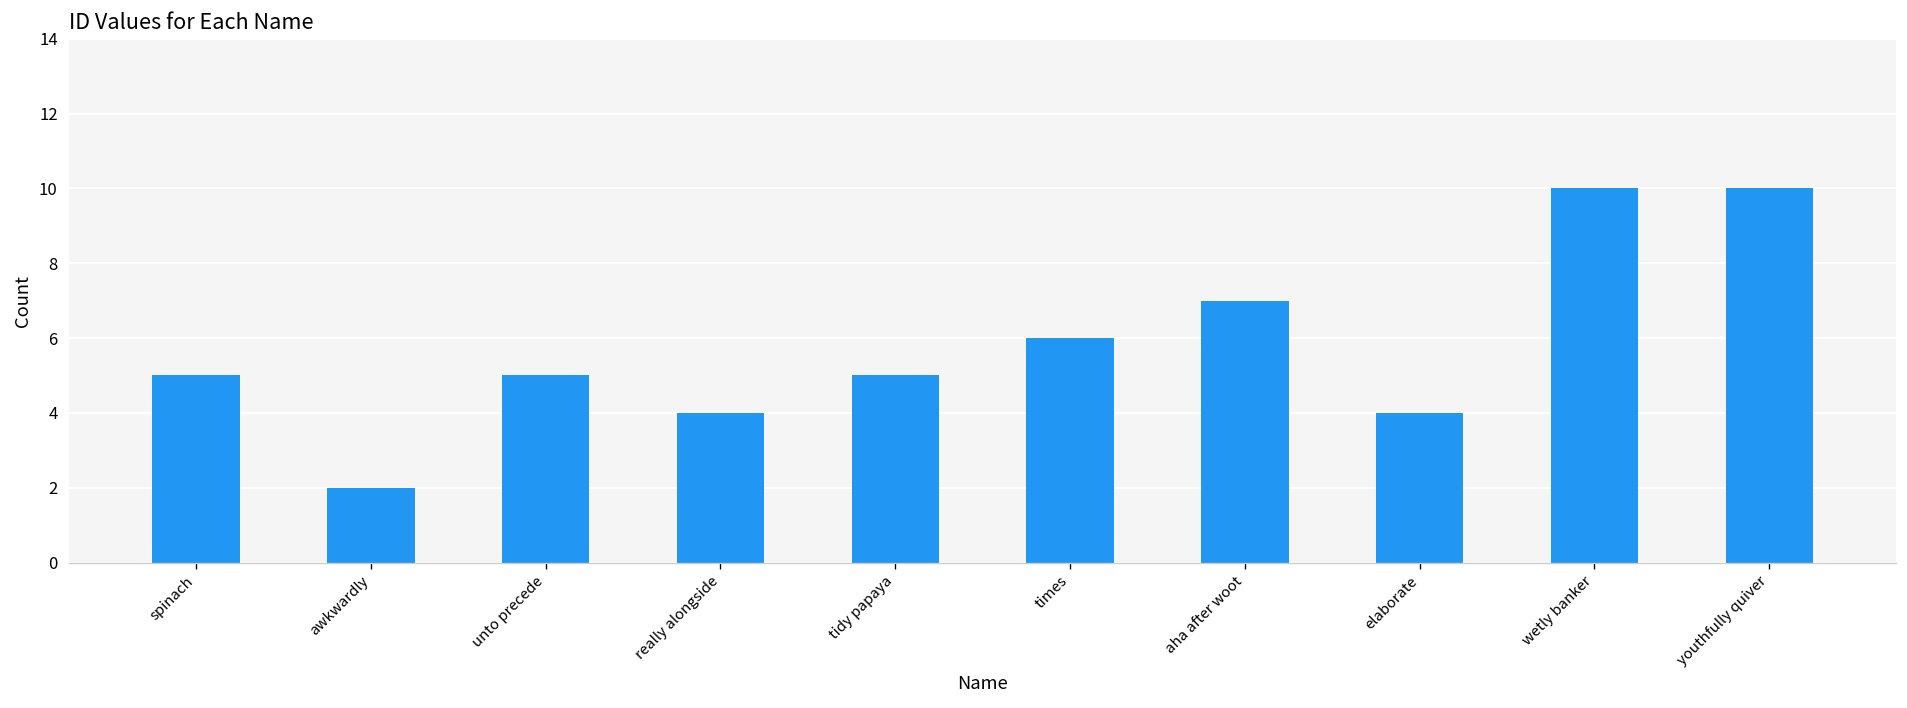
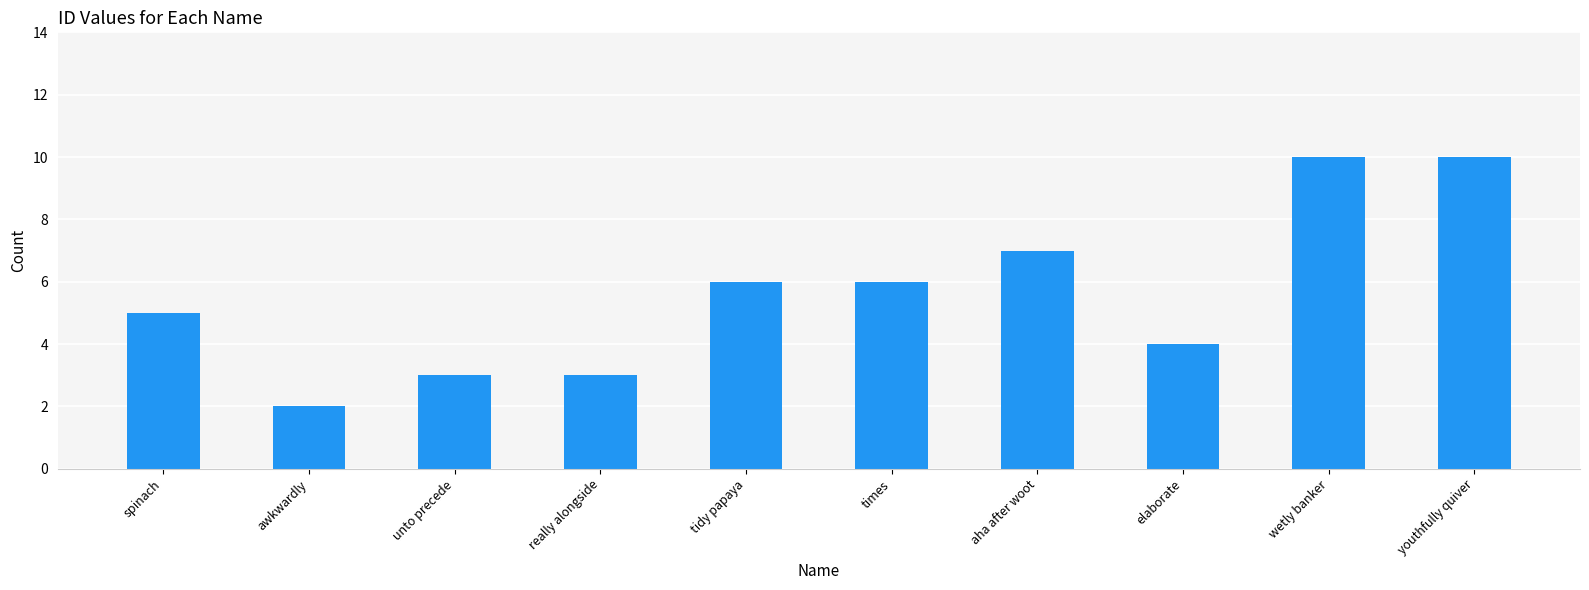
  {
    "spinach": 5,
    "awkwardly": 2,
-   "unto precede": 5,
-   "really alongside": 4,
-   "tidy papaya": 5,
+   "unto precede": 3,
+   "really alongside": 3,
+   "tidy papaya": 6,
    "times": 6,
    "aha after woot": 7,
    "elaborate": 4,
    "wetly banker": 10,
    "youthfully quiver": 10
  }
